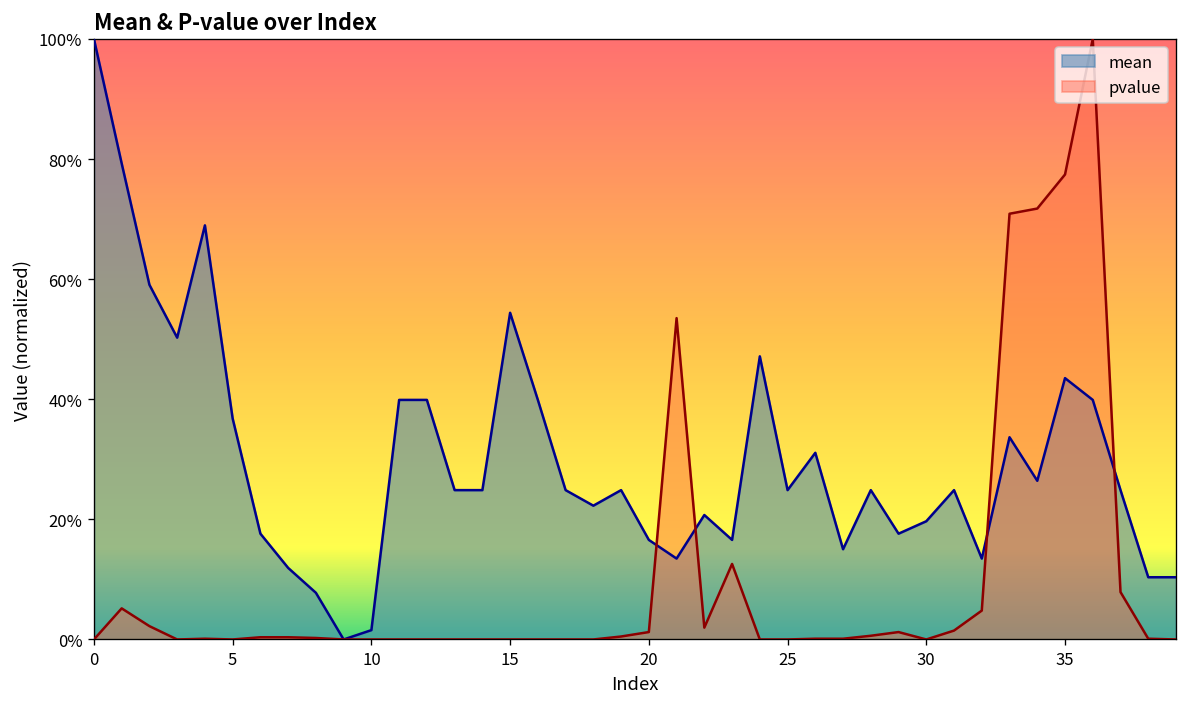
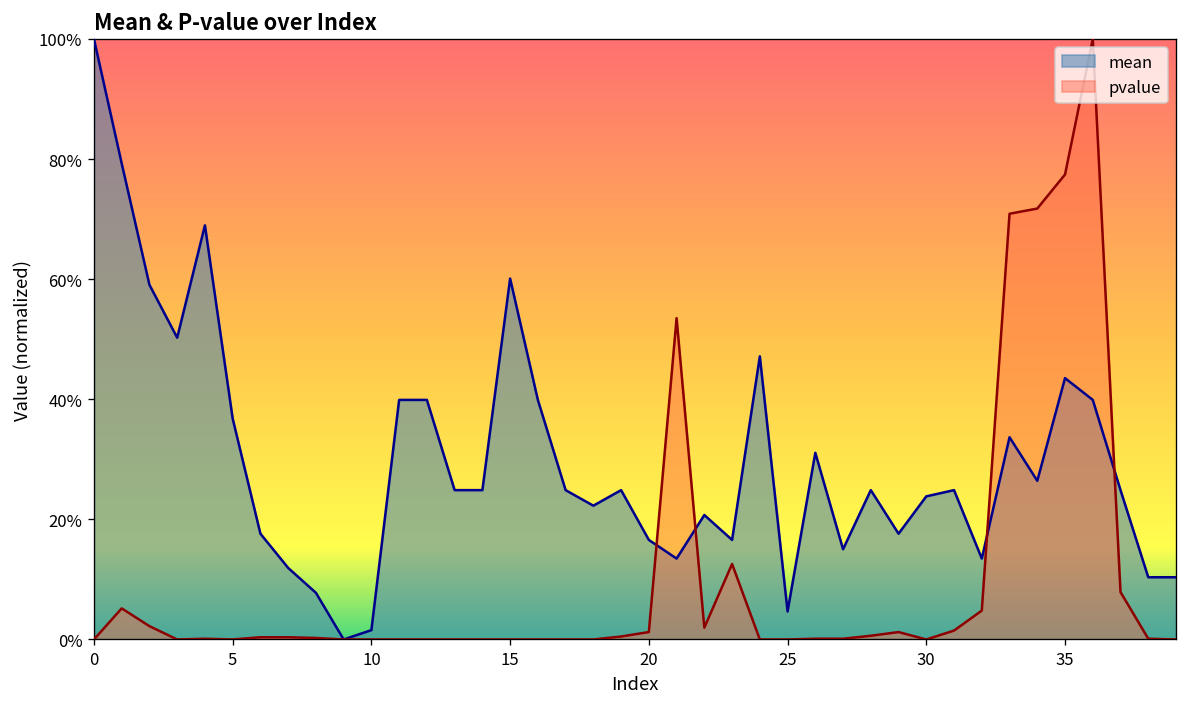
  {
    "mean": {
      "0": "100%",
      "5": "37%",
      "10": "2%",
-     "15": "54%",
+     "15": "60%",
      "20": "17%",
-     "25": "25%",
-     "30": "20%",
+     "25": "5%",
+     "30": "24%",
      "35": "44%"
    },
    "pvalue": {
      "0": "0%",
      "5": "0%",
      "10": "0%",
      "15": "0%",
      "20": "1%",
      "25": "0%",
      "30": "0%",
      "35": "77%"
    }
  }
